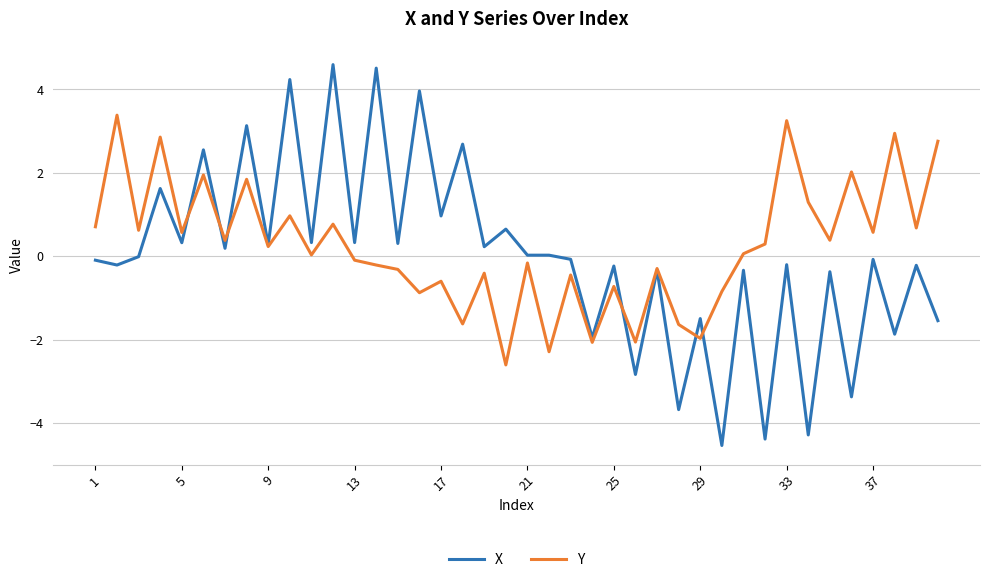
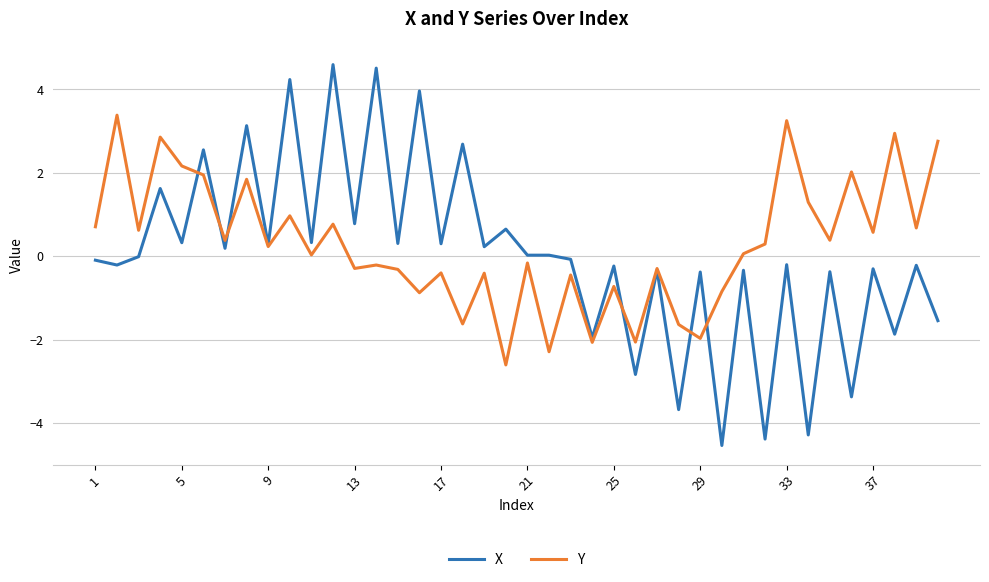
  {
    "X": {
      "1": -0.1,
      "5": 0.3,
-     "13": 0.3,
-     "17": 1.0,
+     "13": 0.8,
+     "17": 0.3,
      "21": 0.0,
      "25": -0.2,
-     "29": -1.5,
+     "29": -0.4,
      "33": -0.2,
-     "37": -0.1
+     "37": -0.3
    },
    "Y": {
      "1": 0.7,
-     "5": 0.6,
-     "13": -0.1,
-     "17": -0.6,
+     "5": 2.2,
+     "13": -0.3,
+     "17": -0.4,
      "21": -0.2,
      "25": -0.7,
      "29": -2.0,
      "33": 3.3,
      "37": 0.6
    }
  }
